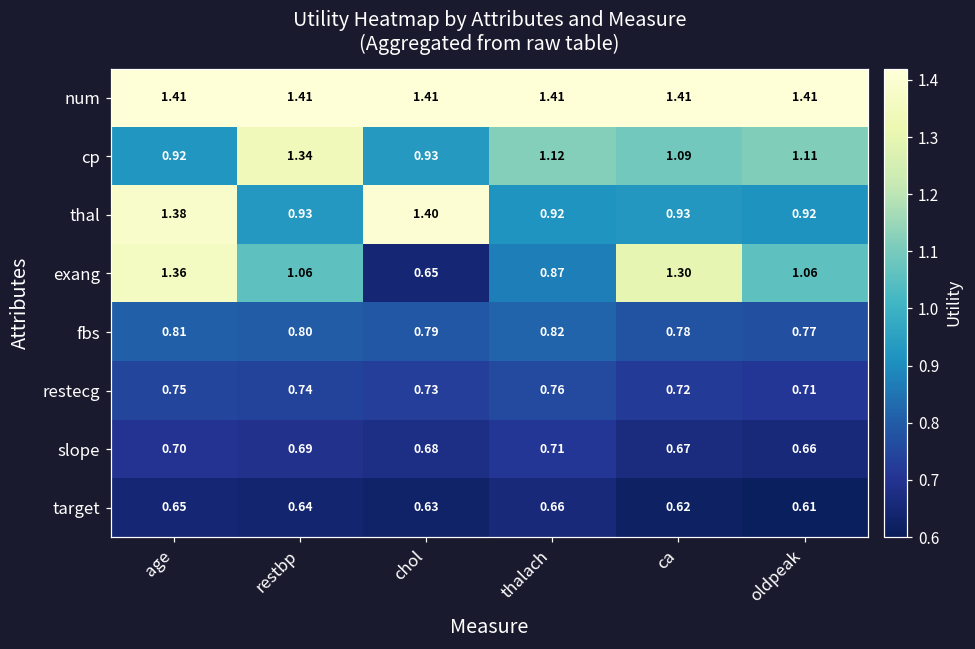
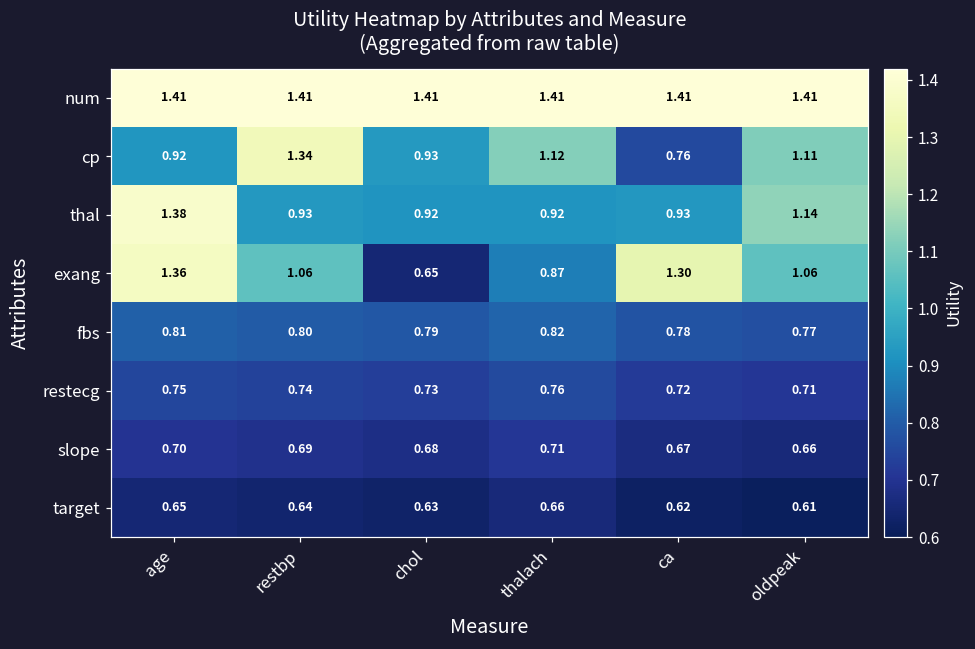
  {
    "num": {
      "age": 1.41,
      "restbp": 1.41,
      "chol": 1.41,
      "thalach": 1.41,
      "ca": 1.41,
      "oldpeak": 1.41
    },
    "cp": {
      "age": 0.92,
      "restbp": 1.34,
      "chol": 0.93,
      "thalach": 1.12,
-     "ca": 1.09,
+     "ca": 0.76,
      "oldpeak": 1.11
    },
    "thal": {
      "age": 1.38,
      "restbp": 0.93,
-     "chol": 1.40,
+     "chol": 0.92,
      "thalach": 0.92,
      "ca": 0.93,
-     "oldpeak": 0.92
+     "oldpeak": 1.14
    },
    "exang": {
      "age": 1.36,
      "restbp": 1.06,
      "chol": 0.65,
      "thalach": 0.87,
      "ca": 1.30,
      "oldpeak": 1.06
    },
    "fbs": {
      "age": 0.81,
      "restbp": 0.80,
      "chol": 0.79,
      "thalach": 0.82,
      "ca": 0.78,
      "oldpeak": 0.77
    },
    "restecg": {
      "age": 0.75,
      "restbp": 0.74,
      "chol": 0.73,
      "thalach": 0.76,
      "ca": 0.72,
      "oldpeak": 0.71
    },
    "slope": {
      "age": 0.70,
      "restbp": 0.69,
      "chol": 0.68,
      "thalach": 0.71,
      "ca": 0.67,
      "oldpeak": 0.66
    },
    "target": {
      "age": 0.65,
      "restbp": 0.64,
      "chol": 0.63,
      "thalach": 0.66,
      "ca": 0.62,
      "oldpeak": 0.61
    }
  }
